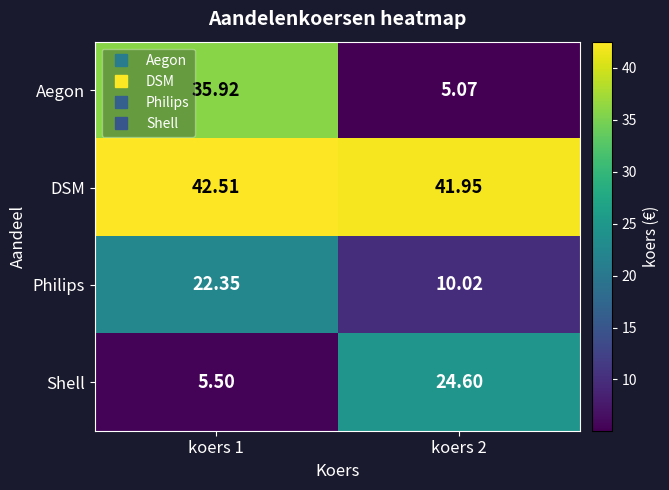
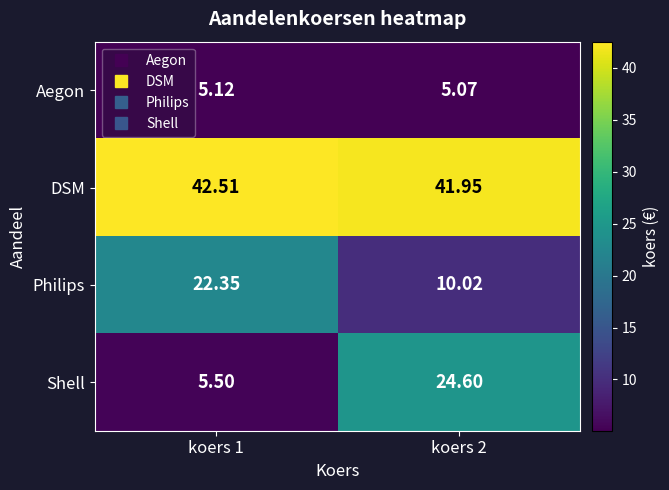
  {
    "Aegon": {
-     "koers 1": 35.92,
+     "koers 1": 5.12,
      "koers 2": 5.07
    },
    "DSM": {
      "koers 1": 42.51,
      "koers 2": 41.95
    },
    "Philips": {
      "koers 1": 22.35,
      "koers 2": 10.02
    },
    "Shell": {
      "koers 1": 5.50,
      "koers 2": 24.60
    }
  }
